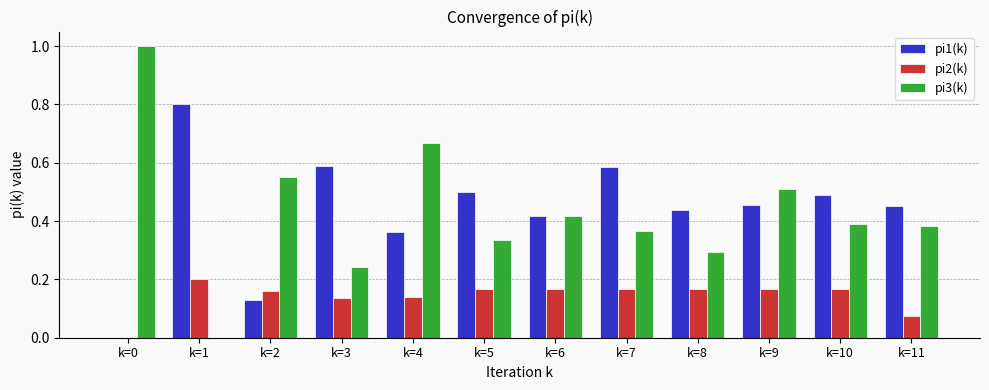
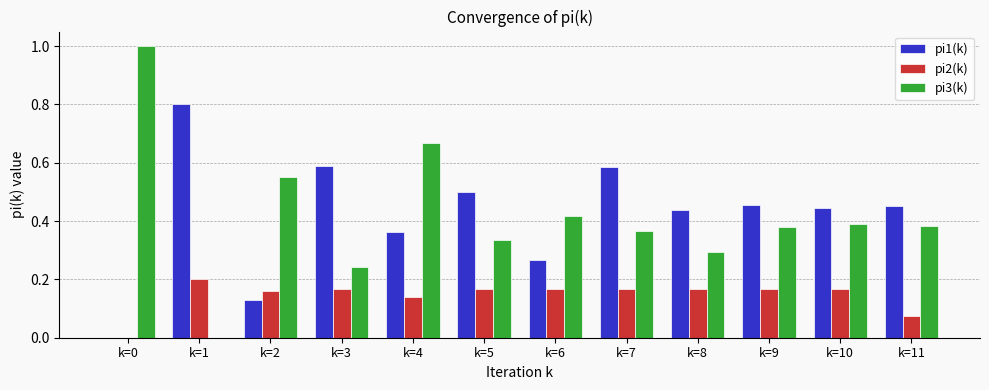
  {
    "pi1(k)": {
      "k=0": 0.00,
      "k=1": 0.80,
      "k=2": 0.13,
      "k=3": 0.59,
      "k=4": 0.36,
      "k=5": 0.50,
-     "k=6": 0.42,
+     "k=6": 0.27,
      "k=7": 0.59,
      "k=8": 0.44,
      "k=9": 0.45,
-     "k=10": 0.49,
+     "k=10": 0.44,
      "k=11": 0.45
    },
    "pi2(k)": {
      "k=0": 0.00,
      "k=1": 0.20,
      "k=2": 0.16,
-     "k=3": 0.14,
+     "k=3": 0.17,
      "k=4": 0.14,
      "k=5": 0.17,
      "k=6": 0.17,
      "k=7": 0.17,
      "k=8": 0.17,
      "k=9": 0.17,
      "k=10": 0.17,
      "k=11": 0.07
    },
    "pi3(k)": {
      "k=0": 1.00,
      "k=1": 0.00,
      "k=2": 0.55,
      "k=3": 0.24,
      "k=4": 0.67,
      "k=5": 0.33,
      "k=6": 0.42,
      "k=7": 0.37,
      "k=8": 0.30,
-     "k=9": 0.51,
+     "k=9": 0.38,
      "k=10": 0.39,
      "k=11": 0.38
    }
  }
